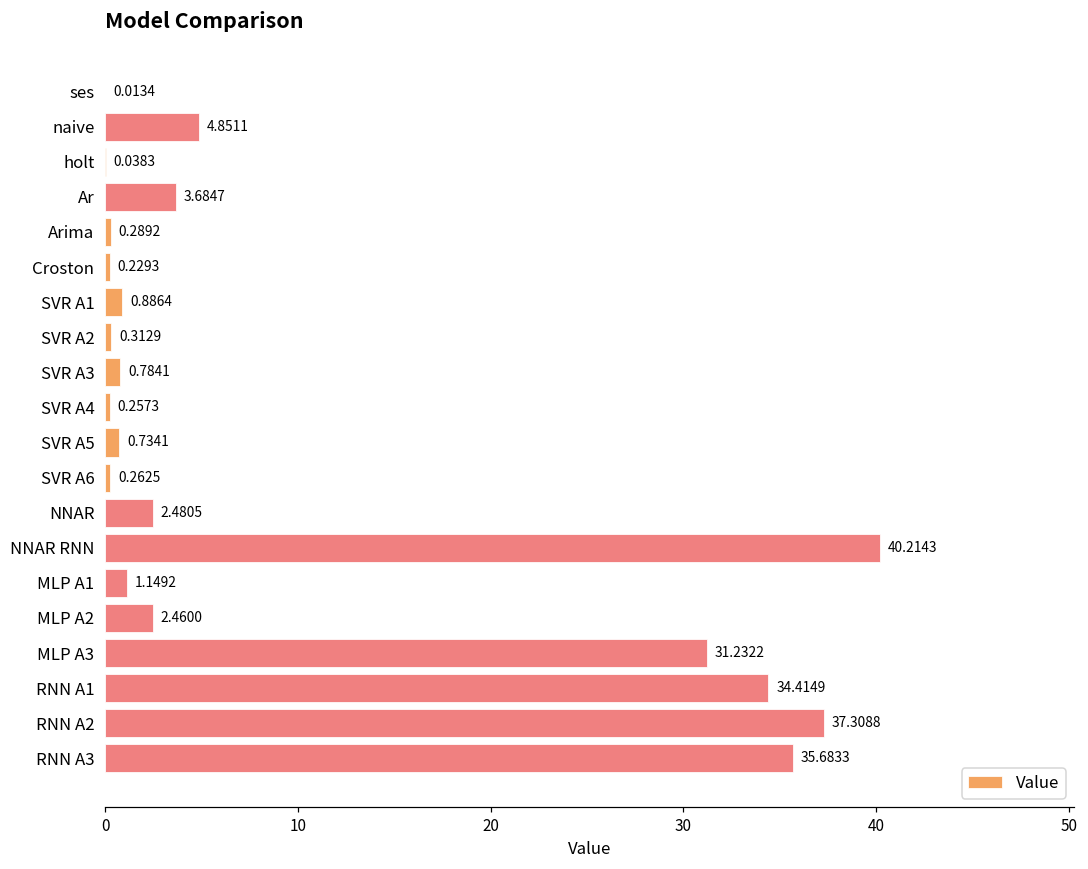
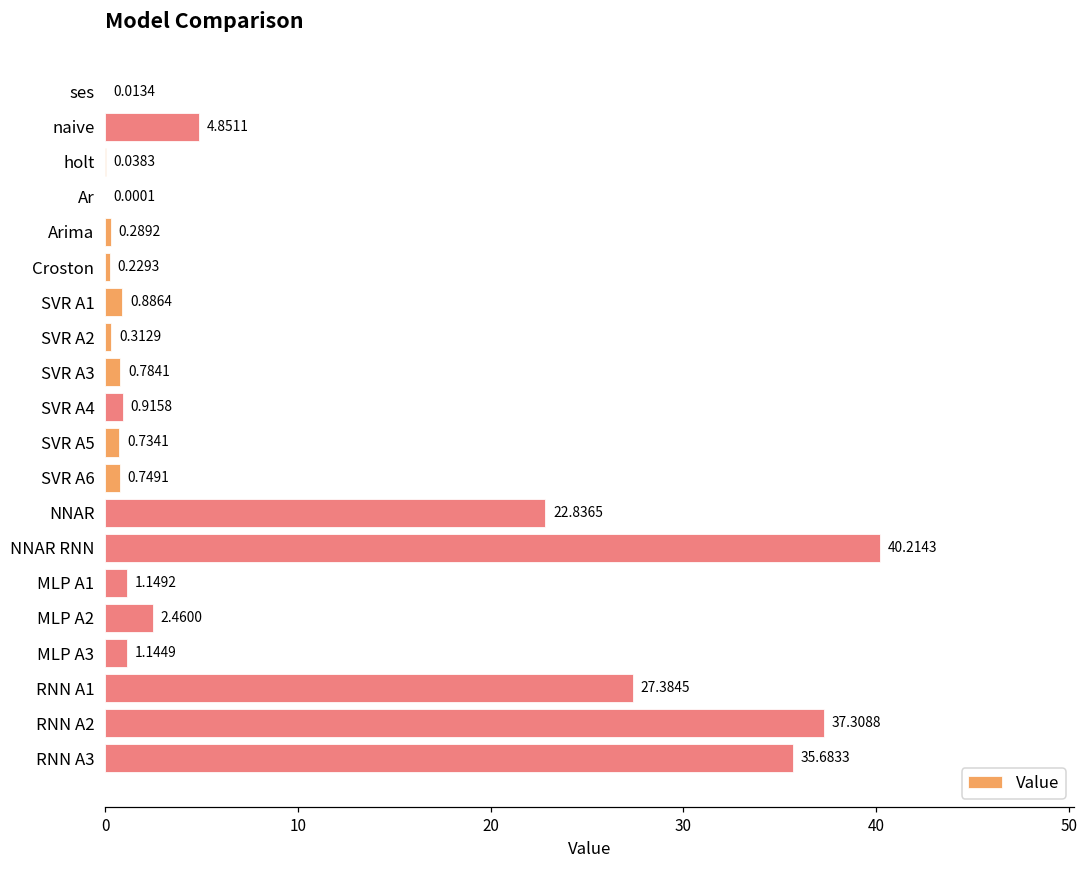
  {
    "ses": 0.0134,
    "naive": 4.8511,
    "holt": 0.0383,
-   "Ar": 3.6847,
+   "Ar": 0.0001,
    "Arima": 0.2892,
    "Croston": 0.2293,
    "SVR A1": 0.8864,
    "SVR A2": 0.3129,
    "SVR A3": 0.7841,
-   "SVR A4": 0.2573,
+   "SVR A4": 0.9158,
    "SVR A5": 0.7341,
-   "SVR A6": 0.2625,
-   "NNAR": 2.4805,
+   "SVR A6": 0.7491,
+   "NNAR": 22.8365,
    "NNAR RNN": 40.2143,
    "MLP A1": 1.1492,
    "MLP A2": 2.4600,
-   "MLP A3": 31.2322,
-   "RNN A1": 34.4149,
+   "MLP A3": 1.1449,
+   "RNN A1": 27.3845,
    "RNN A2": 37.3088,
    "RNN A3": 35.6833
  }
